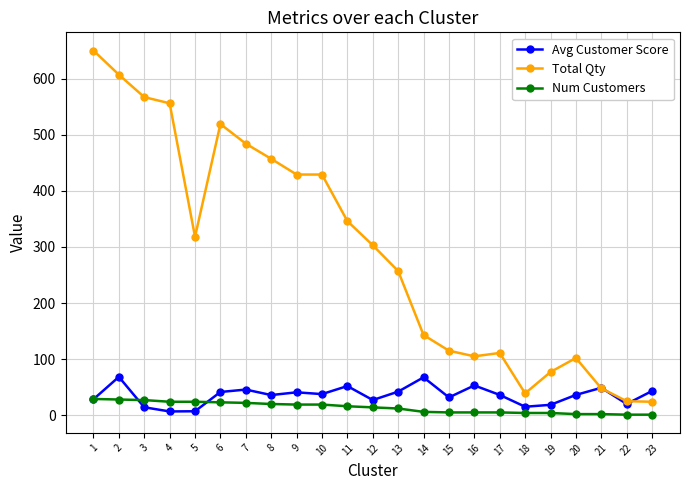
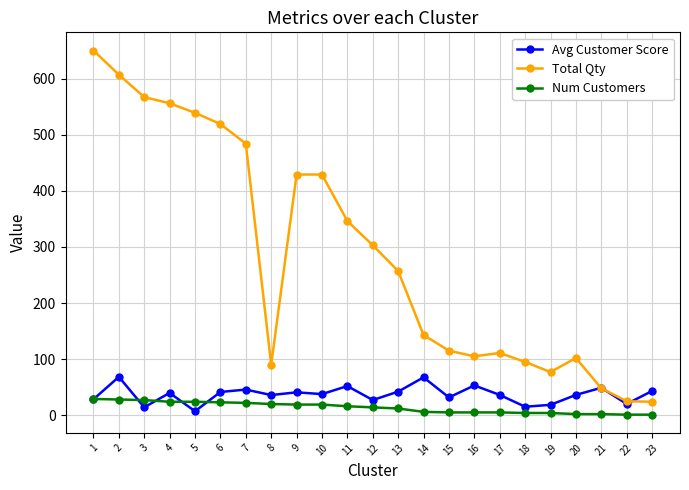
  {
    "Avg Customer Score": {
      "2": 70,
      "3": 10,
-     "4": 10,
+     "4": 40,
      "5": 10,
      "6": 40,
      "7": 50,
      "8": 40,
      "9": 40,
      "10": 40,
      "11": 50,
      "12": 30,
      "13": 40,
      "14": 70,
      "15": 30,
      "16": 50,
      "17": 40,
      "18": 20,
      "19": 20,
      "20": 40,
      "22": 20,
      "23": 40
    },
    "Total Qty": {
      "1": 650,
      "2": 610,
      "3": 570,
      "4": 560,
-     "5": 320,
+     "5": 540,
      "6": 520,
      "7": 480,
-     "8": 460,
+     "8": 90,
      "9": 430,
      "10": 430,
      "11": 350,
      "12": 300,
      "13": 260,
      "14": 140,
      "15": 120,
      "16": 110,
      "17": 110,
-     "18": 40,
+     "18": 100,
      "19": 80,
      "20": 100,
      "22": 30,
      "23": 20
    },
    "Num Customers": {
      "2": 30,
      "3": 30,
      "4": 20,
      "5": 20,
      "6": 20,
      "7": 20,
      "8": 20,
      "9": 20,
      "10": 20,
      "11": 20,
      "12": 10,
      "13": 10,
      "14": 10,
      "15": 10,
      "16": 10,
      "17": 10,
      "18": 0,
      "19": 0,
      "20": 0,
      "21": 0,
      "22": 0,
      "23": 0
    }
  }
